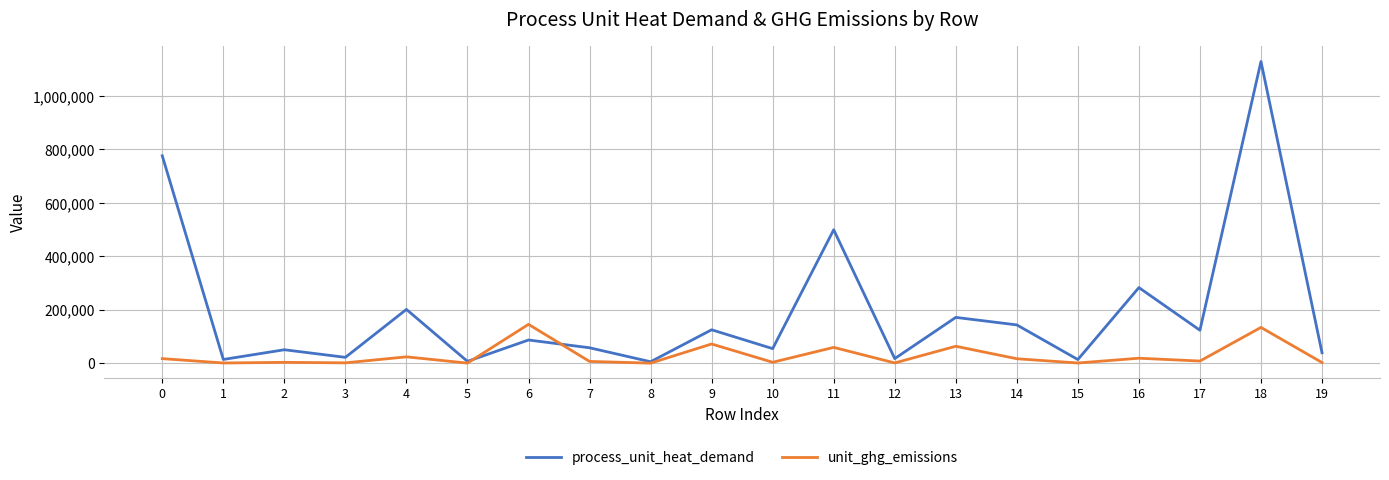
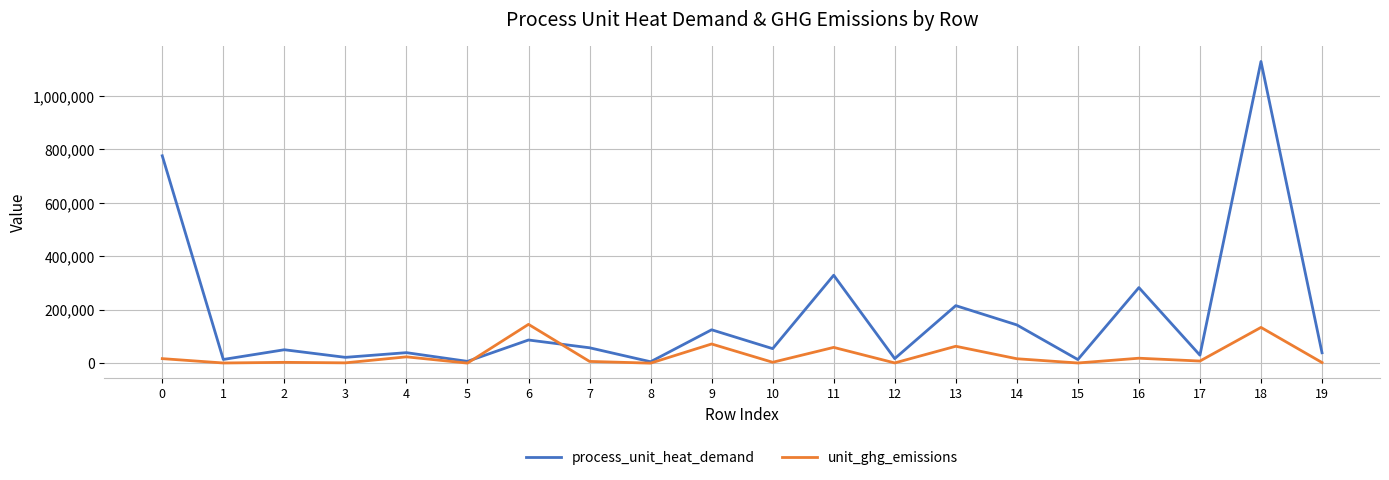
  {
    "process_unit_heat_demand": {
      "0": "780,000",
      "1": "10,000",
      "2": "50,000",
      "3": "20,000",
-     "4": "200,000",
+     "4": "40,000",
      "6": "90,000",
      "7": "60,000",
      "9": "130,000",
      "10": "50,000",
-     "11": "500,000",
+     "11": "330,000",
      "12": "20,000",
-     "13": "170,000",
+     "13": "220,000",
      "14": "140,000",
      "15": "10,000",
      "16": "280,000",
-     "17": "120,000",
+     "17": "30,000",
      "18": "1,130,000",
      "19": "40,000"
    },
    "unit_ghg_emissions": {
      "0": "20,000",
      "1": "0",
      "2": "0",
      "3": "0",
      "4": "20,000",
      "6": "150,000",
      "7": "10,000",
      "9": "70,000",
      "10": "0",
      "11": "60,000",
      "12": "0",
      "13": "60,000",
      "14": "20,000",
      "15": "0",
      "16": "20,000",
      "17": "10,000",
      "18": "130,000",
      "19": "0"
    }
  }
